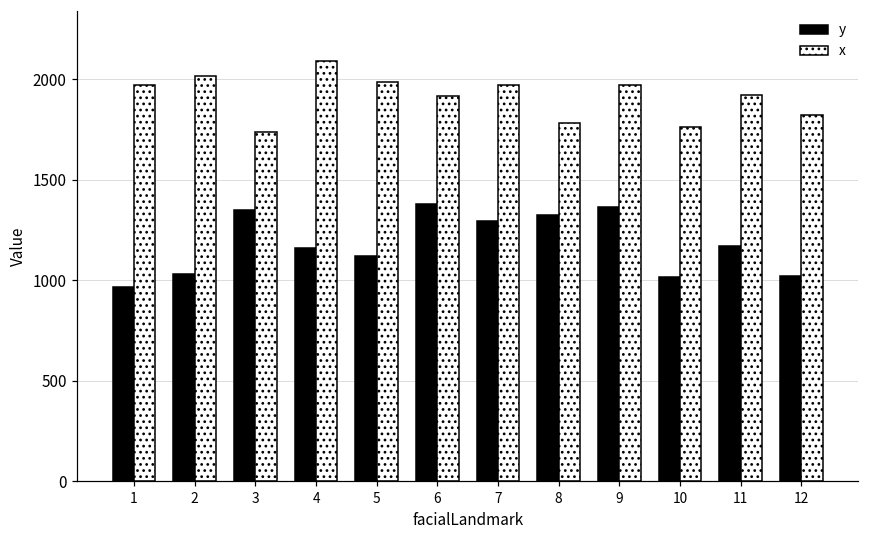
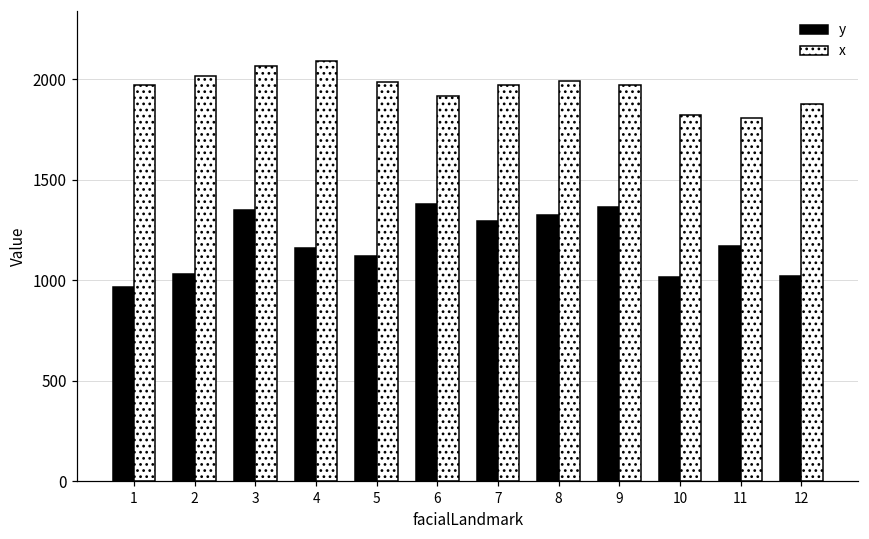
  {
    "y": {
      "1": 970,
      "2": 1030,
      "3": 1350,
      "4": 1160,
      "5": 1120,
      "6": 1380,
      "7": 1300,
      "8": 1330,
      "9": 1370,
      "10": 1010,
      "11": 1170,
      "12": 1020
    },
    "x": {
      "1": 1970,
      "2": 2020,
-     "3": 1740,
+     "3": 2070,
      "4": 2090,
      "5": 1990,
      "6": 1920,
      "7": 1970,
-     "8": 1780,
+     "8": 1990,
      "9": 1970,
-     "10": 1760,
-     "11": 1920,
-     "12": 1820
+     "10": 1820,
+     "11": 1810,
+     "12": 1880
    }
  }
